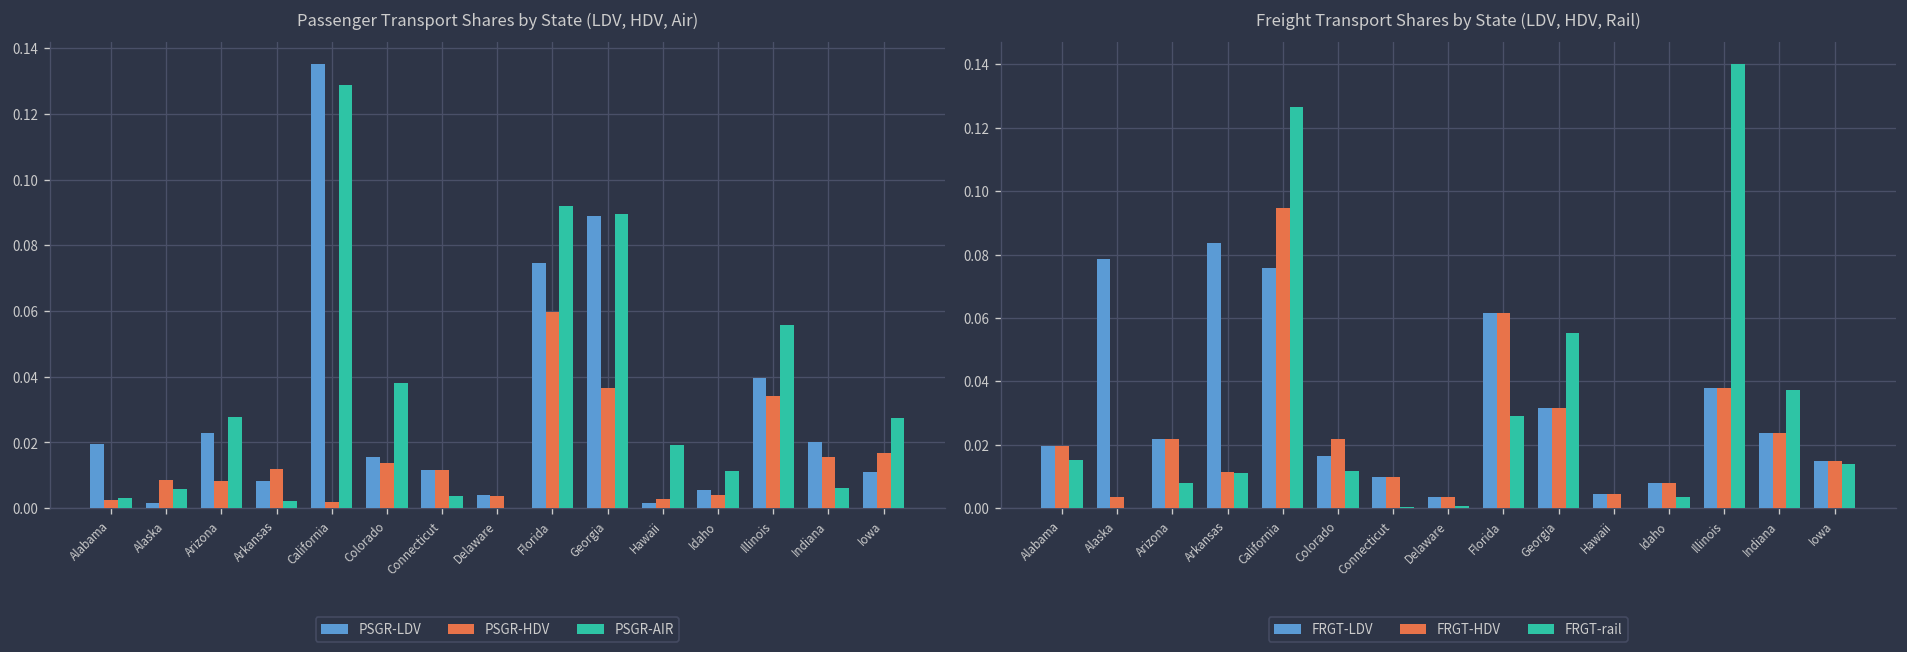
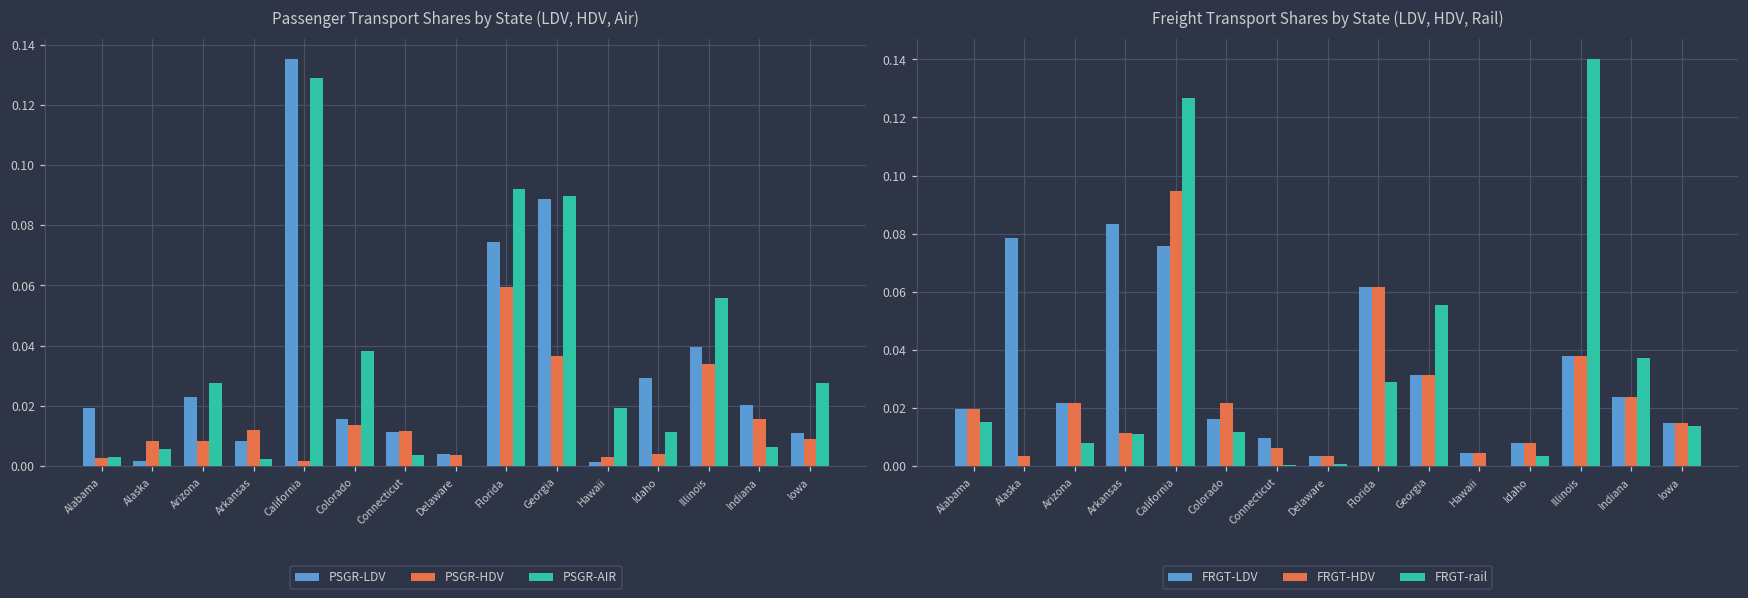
  {
    "Passenger Transport Shares by State (LDV, HDV, Air)": {
      "PSGR-LDV": {
        "Alabama": 0.019,
        "Alaska": 0.002,
        "Arizona": 0.023,
        "Arkansas": 0.008,
        "California": 0.135,
        "Colorado": 0.016,
        "Connecticut": 0.012,
        "Delaware": 0.004,
        "Florida": 0.075,
        "Georgia": 0.089,
        "Hawaii": 0.002,
-       "Idaho": 0.006,
+       "Idaho": 0.029,
        "Illinois": 0.040,
        "Indiana": 0.020,
        "Iowa": 0.011
      },
      "PSGR-HDV": {
        "Alabama": 0.003,
        "Alaska": 0.009,
        "Arizona": 0.008,
        "Arkansas": 0.012,
        "California": 0.002,
        "Colorado": 0.014,
        "Connecticut": 0.012,
        "Delaware": 0.004,
        "Florida": 0.060,
        "Georgia": 0.037,
        "Hawaii": 0.003,
        "Idaho": 0.004,
        "Illinois": 0.034,
        "Indiana": 0.016,
-       "Iowa": 0.017
+       "Iowa": 0.009
      },
      "PSGR-AIR": {
        "Alabama": 0.003,
        "Alaska": 0.006,
        "Arizona": 0.028,
        "Arkansas": 0.002,
        "California": 0.129,
        "Colorado": 0.038,
        "Connecticut": 0.004,
        "Delaware": 0.000,
        "Florida": 0.092,
        "Georgia": 0.090,
        "Hawaii": 0.019,
        "Idaho": 0.011,
        "Illinois": 0.056,
        "Indiana": 0.006,
        "Iowa": 0.028
      }
    },
    "Freight Transport Shares by State (LDV, HDV, Rail)": {
      "FRGT-LDV": {
        "Alabama": 0.020,
        "Alaska": 0.079,
        "Arizona": 0.022,
        "Arkansas": 0.084,
        "California": 0.076,
        "Colorado": 0.016,
        "Connecticut": 0.010,
        "Delaware": 0.004,
        "Florida": 0.062,
        "Georgia": 0.032,
        "Hawaii": 0.005,
        "Idaho": 0.008,
        "Illinois": 0.038,
        "Indiana": 0.024,
        "Iowa": 0.015
      },
      "FRGT-HDV": {
        "Alabama": 0.020,
        "Alaska": 0.004,
        "Arizona": 0.022,
        "Arkansas": 0.012,
        "California": 0.095,
        "Colorado": 0.022,
-       "Connecticut": 0.010,
+       "Connecticut": 0.006,
        "Delaware": 0.004,
        "Florida": 0.062,
        "Georgia": 0.032,
        "Hawaii": 0.005,
        "Idaho": 0.008,
        "Illinois": 0.038,
        "Indiana": 0.024,
        "Iowa": 0.015
      },
      "FRGT-rail": {
        "Alabama": 0.015,
        "Alaska": 0.000,
        "Arizona": 0.008,
        "Arkansas": 0.011,
        "California": 0.127,
        "Colorado": 0.012,
        "Florida": 0.029,
        "Georgia": 0.055,
        "Hawaii": 0.000,
        "Idaho": 0.004,
        "Illinois": 0.140,
        "Indiana": 0.037,
        "Iowa": 0.014
      }
    }
  }
